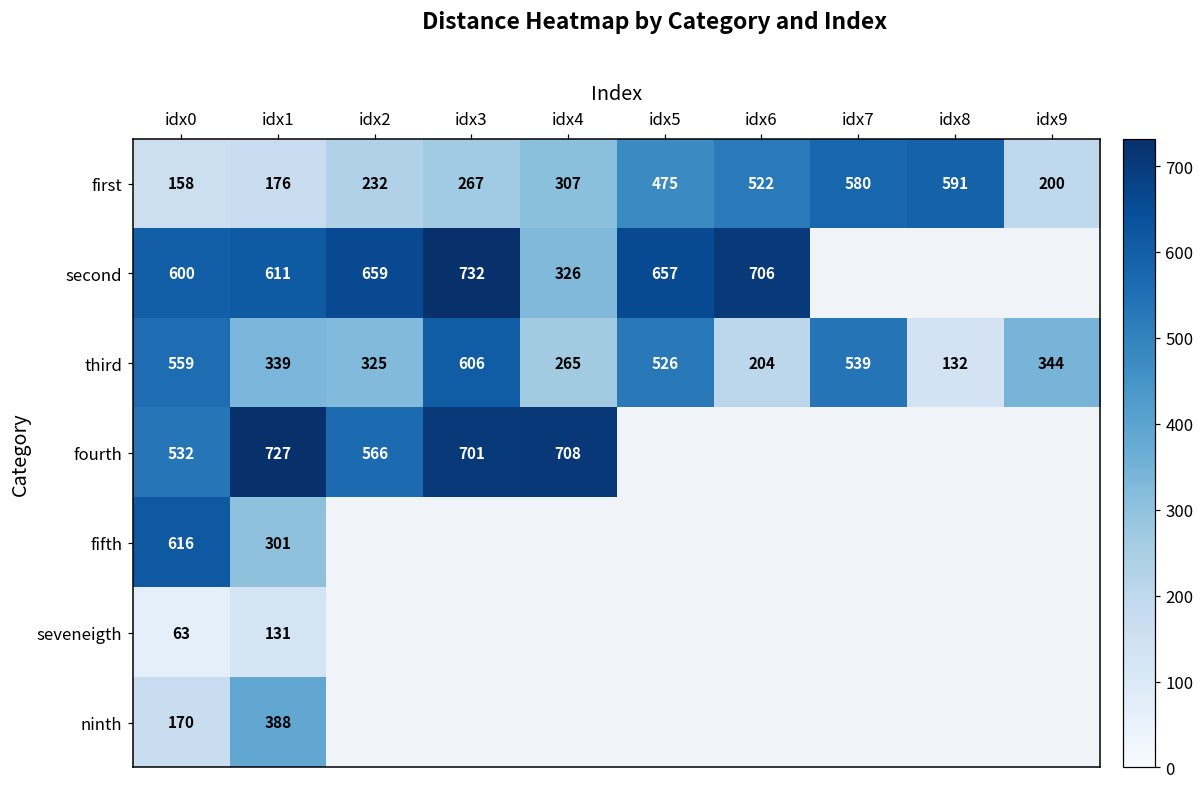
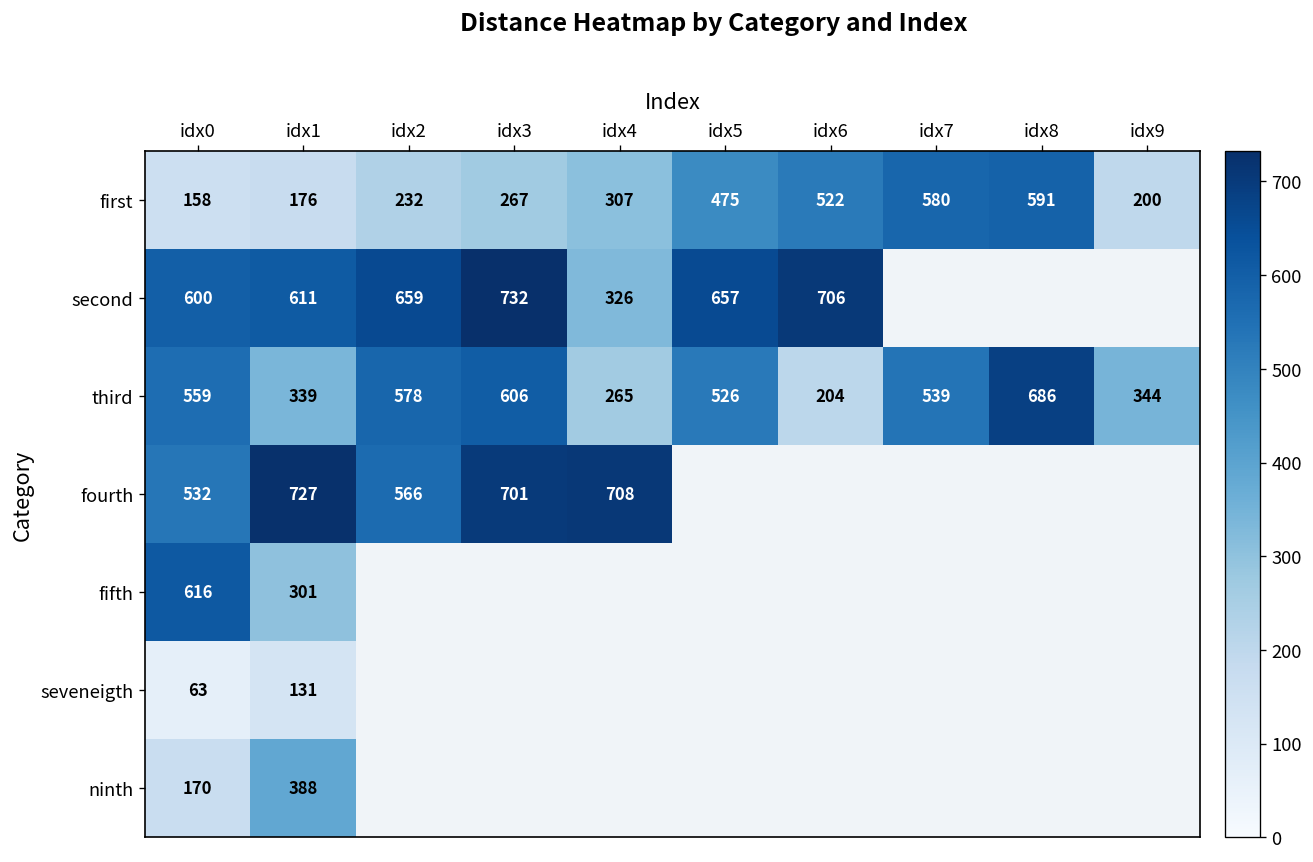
  {
    "first": {
      "idx0": 158,
      "idx1": 176,
      "idx2": 232,
      "idx3": 267,
      "idx4": 307,
      "idx5": 475,
      "idx6": 522,
      "idx7": 580,
      "idx8": 591,
      "idx9": 200
    },
    "second": {
      "idx0": 600,
      "idx1": 611,
      "idx2": 659,
      "idx3": 732,
      "idx4": 326,
      "idx5": 657,
      "idx6": 706
    },
    "third": {
      "idx0": 559,
      "idx1": 339,
-     "idx2": 325,
+     "idx2": 578,
      "idx3": 606,
      "idx4": 265,
      "idx5": 526,
      "idx6": 204,
      "idx7": 539,
-     "idx8": 132,
+     "idx8": 686,
      "idx9": 344
    },
    "fourth": {
      "idx0": 532,
      "idx1": 727,
      "idx2": 566,
      "idx3": 701,
      "idx4": 708
    },
    "fifth": {
      "idx0": 616,
      "idx1": 301
    },
    "seveneigth": {
      "idx0": 63,
      "idx1": 131
    },
    "ninth": {
      "idx0": 170,
      "idx1": 388
    }
  }
